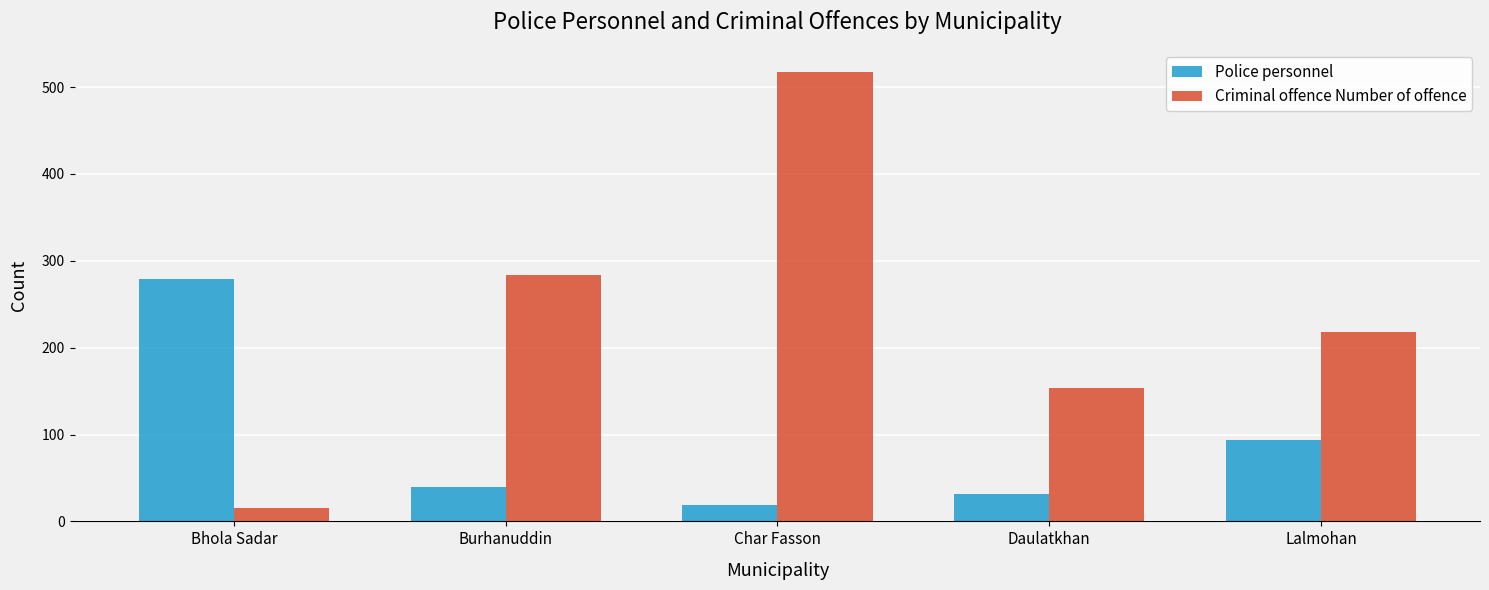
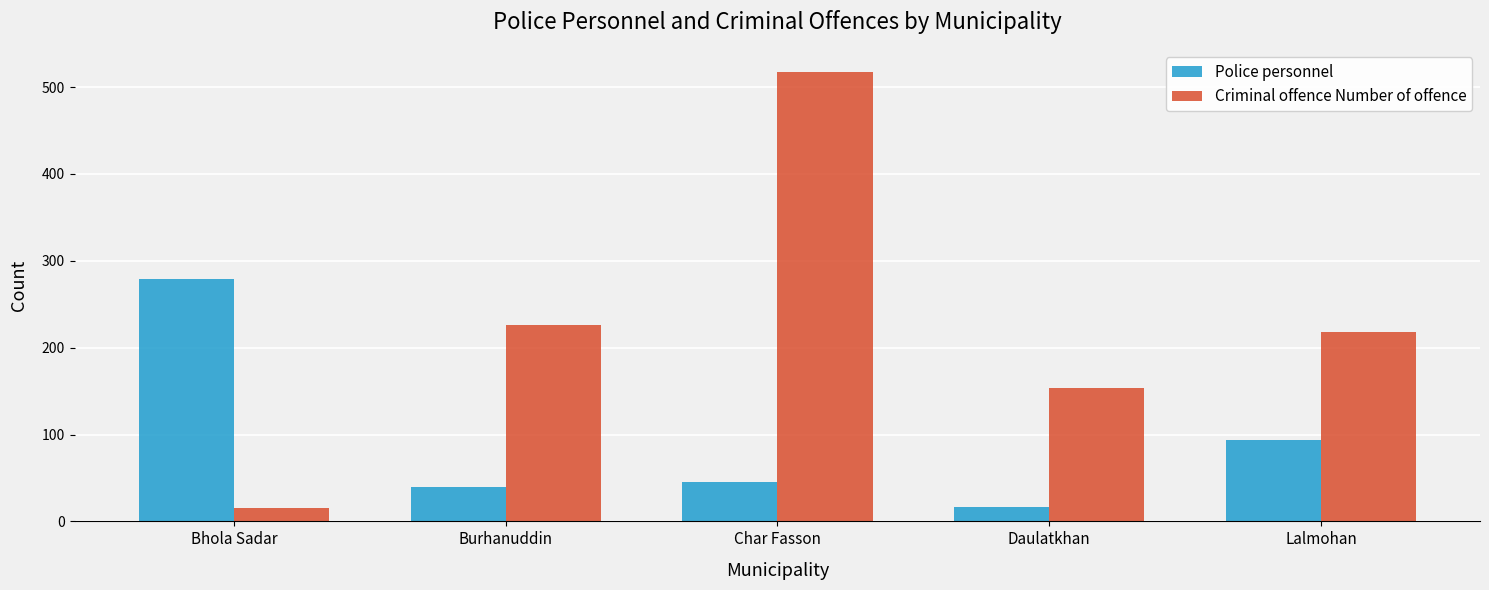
  {
    "Police personnel": {
      "Bhola Sadar": 280,
      "Burhanuddin": 40,
-     "Char Fasson": 20,
-     "Daulatkhan": 30,
+     "Char Fasson": 50,
+     "Daulatkhan": 20,
      "Lalmohan": 90
    },
    "Criminal offence Number of offence": {
      "Bhola Sadar": 20,
-     "Burhanuddin": 280,
+     "Burhanuddin": 230,
      "Char Fasson": 520,
      "Daulatkhan": 150,
      "Lalmohan": 220
    }
  }
